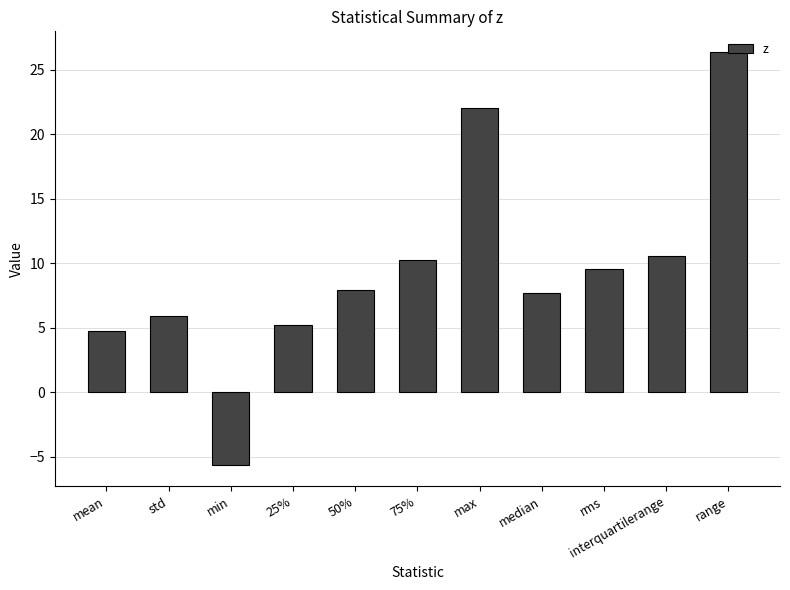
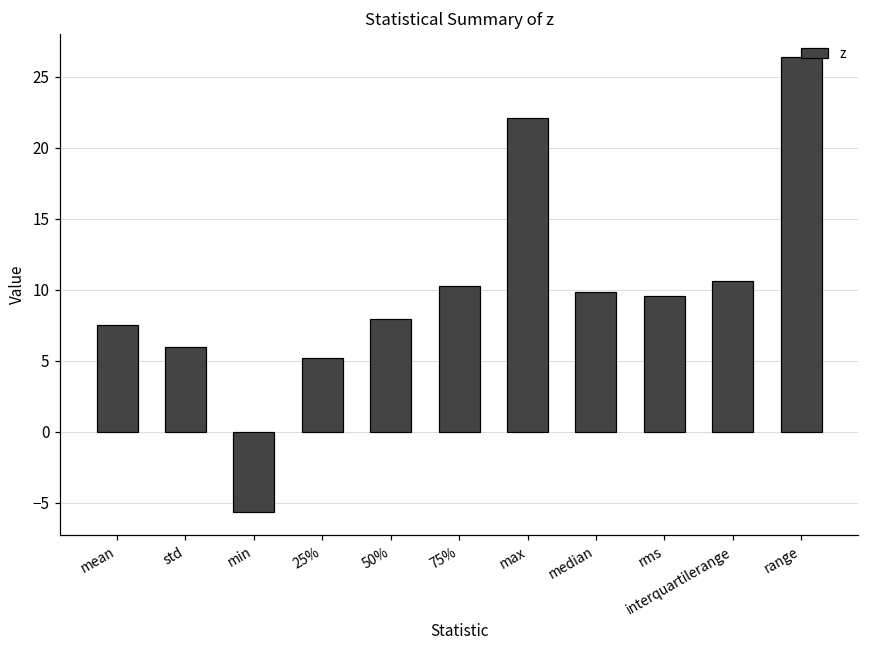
  {
-   "mean": 4.7,
+   "mean": 7.5,
    "std": 5.9,
    "min": -5.7,
    "25%": 5.2,
    "50%": 8.0,
    "75%": 10.2,
    "max": 22.0,
-   "median": 7.7,
+   "median": 9.8,
    "rms": 9.6,
    "interquartilerange": 10.6,
    "range": 26.4
  }
